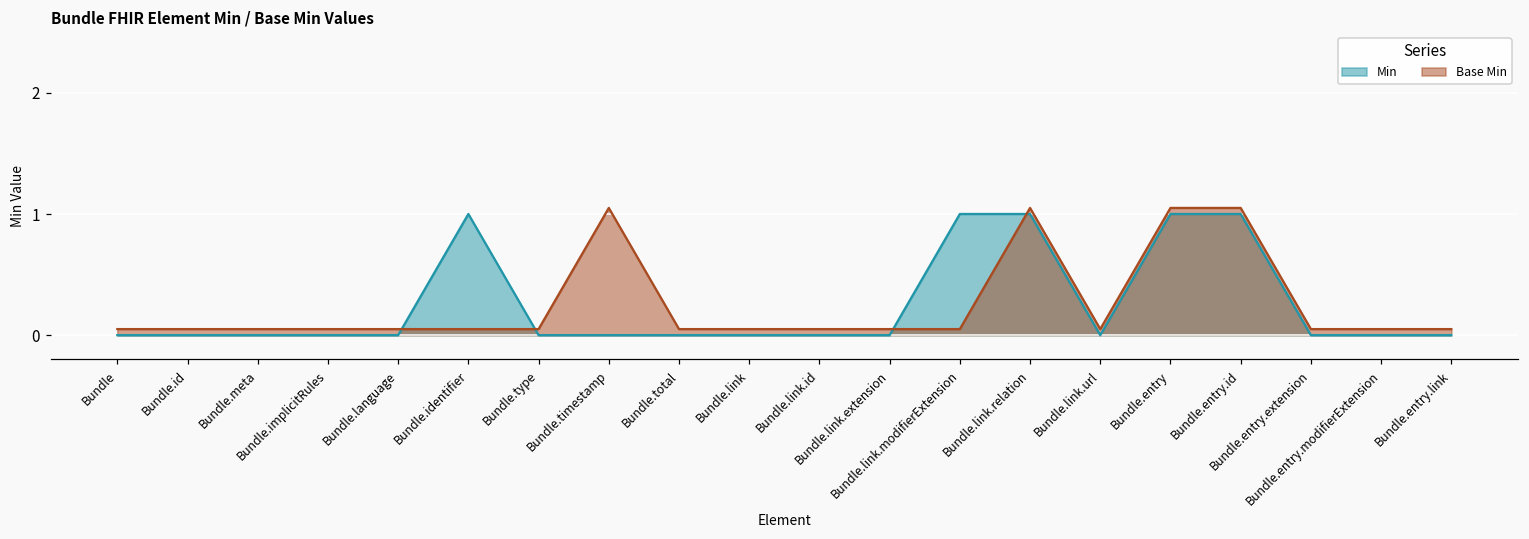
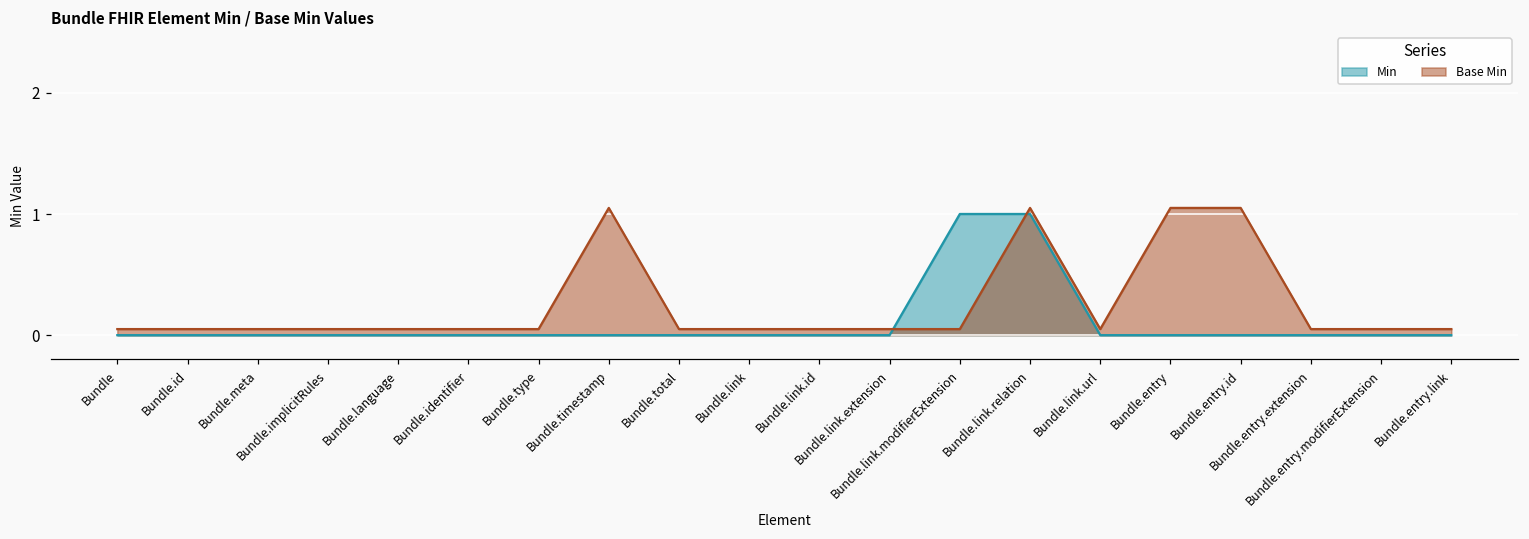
  {
    "Min": {
      "Bundle": 0,
      "Bundle.id": 0,
      "Bundle.meta": 0,
      "Bundle.implicitRules": 0,
      "Bundle.language": 0,
-     "Bundle.identifier": 1,
+     "Bundle.identifier": 0,
      "Bundle.type": 0,
      "Bundle.timestamp": 0,
      "Bundle.total": 0,
      "Bundle.link": 0,
      "Bundle.link.id": 0,
      "Bundle.link.extension": 0,
      "Bundle.link.modifierExtension": 1,
      "Bundle.link.relation": 1,
      "Bundle.link.url": 0,
-     "Bundle.entry": 1,
-     "Bundle.entry.id": 1,
+     "Bundle.entry": 0,
+     "Bundle.entry.id": 0,
      "Bundle.entry.extension": 0,
      "Bundle.entry.modifierExtension": 0,
      "Bundle.entry.link": 0
    },
    "Base Min": {
      "Bundle": 0.05,
      "Bundle.id": 0.05,
      "Bundle.meta": 0.05,
      "Bundle.implicitRules": 0.05,
      "Bundle.language": 0.05,
      "Bundle.identifier": 0.05,
      "Bundle.type": 0.05,
      "Bundle.timestamp": 1.05,
      "Bundle.total": 0.05,
      "Bundle.link": 0.05,
      "Bundle.link.id": 0.05,
      "Bundle.link.extension": 0.05,
      "Bundle.link.modifierExtension": 0.05,
      "Bundle.link.relation": 1.05,
      "Bundle.link.url": 0.05,
      "Bundle.entry": 1.05,
      "Bundle.entry.id": 1.05,
      "Bundle.entry.extension": 0.05,
      "Bundle.entry.modifierExtension": 0.05,
      "Bundle.entry.link": 0.05
    }
  }
